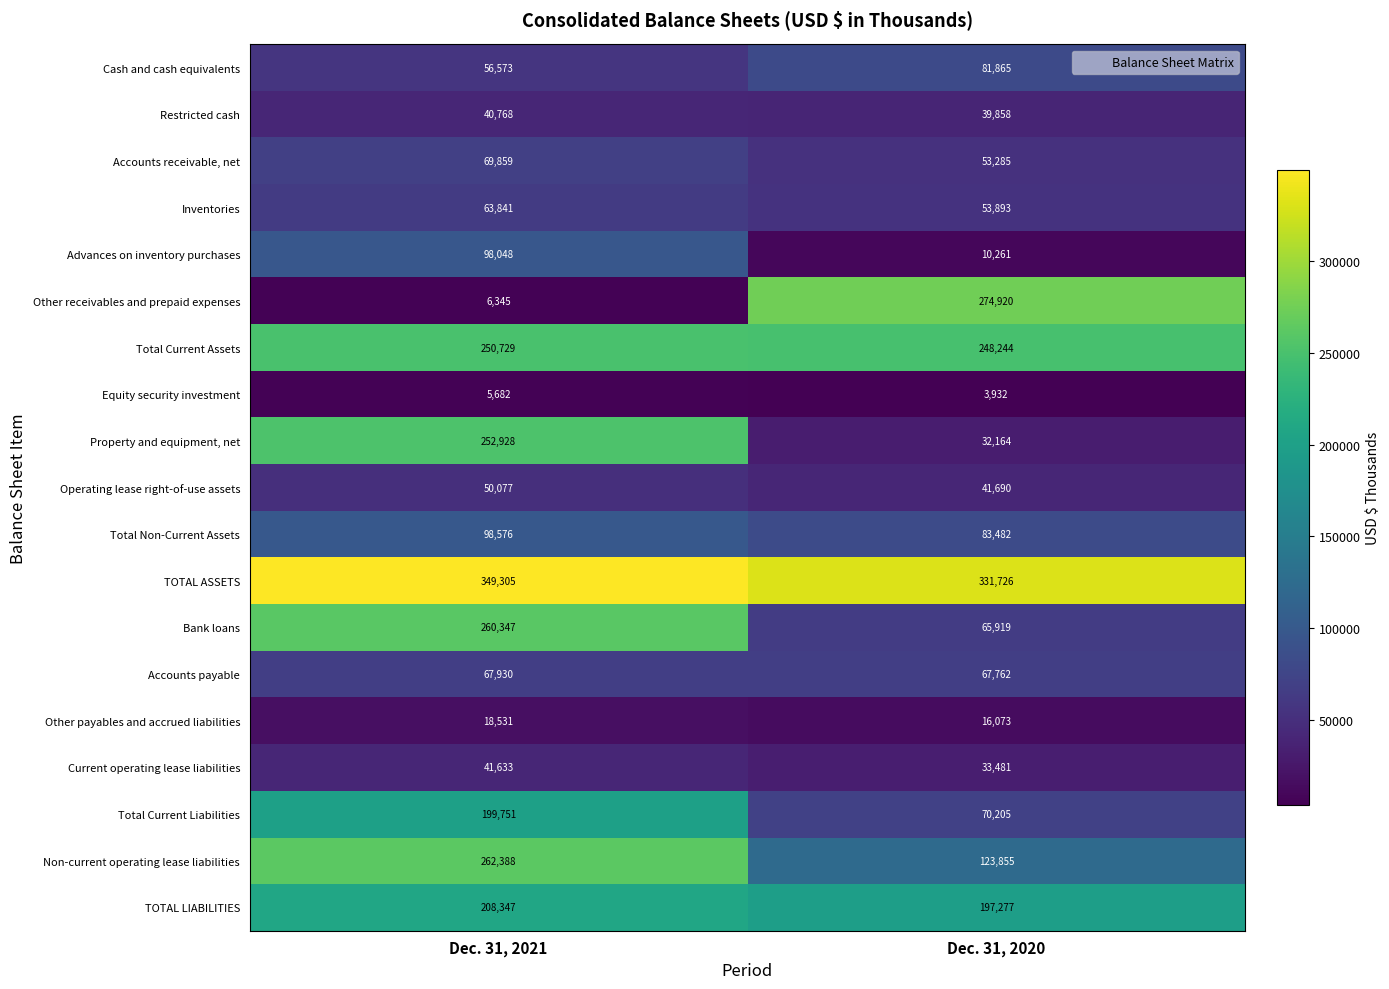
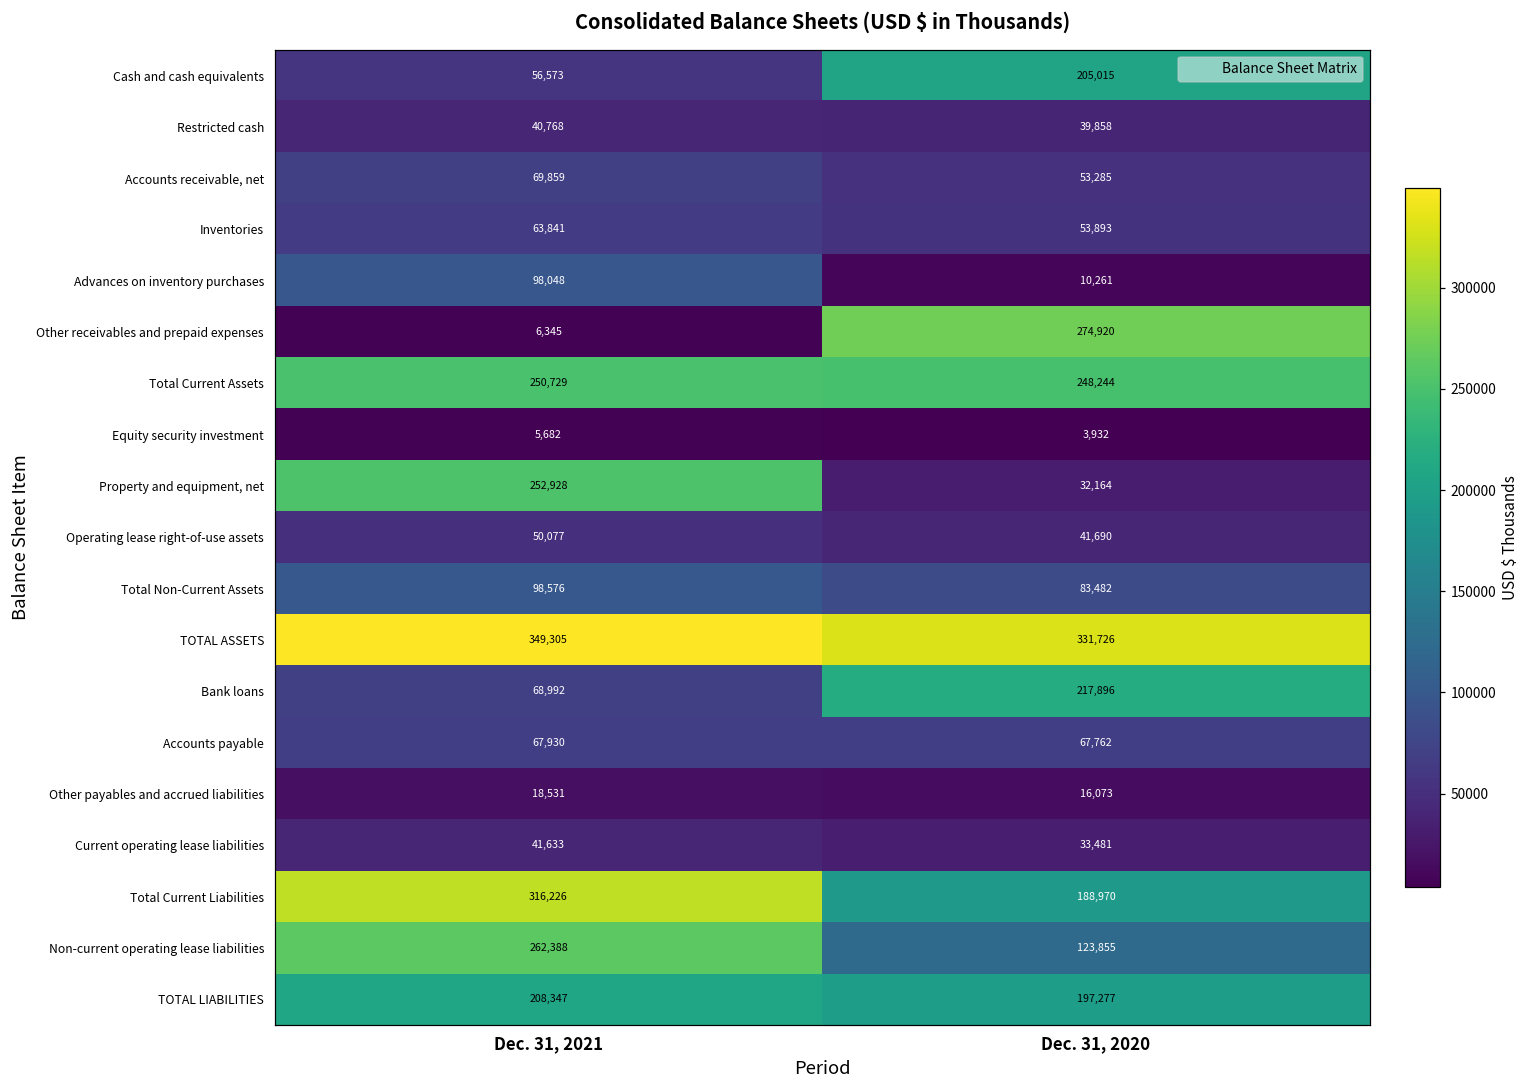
  {
    "Cash and cash equivalents": {
      "Dec. 31, 2021": "56,573",
-     "Dec. 31, 2020": "81,865"
+     "Dec. 31, 2020": "205,015"
    },
    "Restricted cash": {
      "Dec. 31, 2021": "40,768",
      "Dec. 31, 2020": "39,858"
    },
    "Accounts receivable, net": {
      "Dec. 31, 2021": "69,859",
      "Dec. 31, 2020": "53,285"
    },
    "Inventories": {
      "Dec. 31, 2021": "63,841",
      "Dec. 31, 2020": "53,893"
    },
    "Advances on inventory purchases": {
      "Dec. 31, 2021": "98,048",
      "Dec. 31, 2020": "10,261"
    },
    "Other receivables and prepaid expenses": {
      "Dec. 31, 2021": "6,345",
      "Dec. 31, 2020": "274,920"
    },
    "Total Current Assets": {
      "Dec. 31, 2021": "250,729",
      "Dec. 31, 2020": "248,244"
    },
    "Equity security investment": {
      "Dec. 31, 2021": "5,682",
      "Dec. 31, 2020": "3,932"
    },
    "Property and equipment, net": {
      "Dec. 31, 2021": "252,928",
      "Dec. 31, 2020": "32,164"
    },
    "Operating lease right-of-use assets": {
      "Dec. 31, 2021": "50,077",
      "Dec. 31, 2020": "41,690"
    },
    "Total Non-Current Assets": {
      "Dec. 31, 2021": "98,576",
      "Dec. 31, 2020": "83,482"
    },
    "TOTAL ASSETS": {
      "Dec. 31, 2021": "349,305",
      "Dec. 31, 2020": "331,726"
    },
    "Bank loans": {
-     "Dec. 31, 2021": "260,347",
-     "Dec. 31, 2020": "65,919"
+     "Dec. 31, 2021": "68,992",
+     "Dec. 31, 2020": "217,896"
    },
    "Accounts payable": {
      "Dec. 31, 2021": "67,930",
      "Dec. 31, 2020": "67,762"
    },
    "Other payables and accrued liabilities": {
      "Dec. 31, 2021": "18,531",
      "Dec. 31, 2020": "16,073"
    },
    "Current operating lease liabilities": {
      "Dec. 31, 2021": "41,633",
      "Dec. 31, 2020": "33,481"
    },
    "Total Current Liabilities": {
-     "Dec. 31, 2021": "199,751",
-     "Dec. 31, 2020": "70,205"
+     "Dec. 31, 2021": "316,226",
+     "Dec. 31, 2020": "188,970"
    },
    "Non-current operating lease liabilities": {
      "Dec. 31, 2021": "262,388",
      "Dec. 31, 2020": "123,855"
    },
    "TOTAL LIABILITIES": {
      "Dec. 31, 2021": "208,347",
      "Dec. 31, 2020": "197,277"
    }
  }
